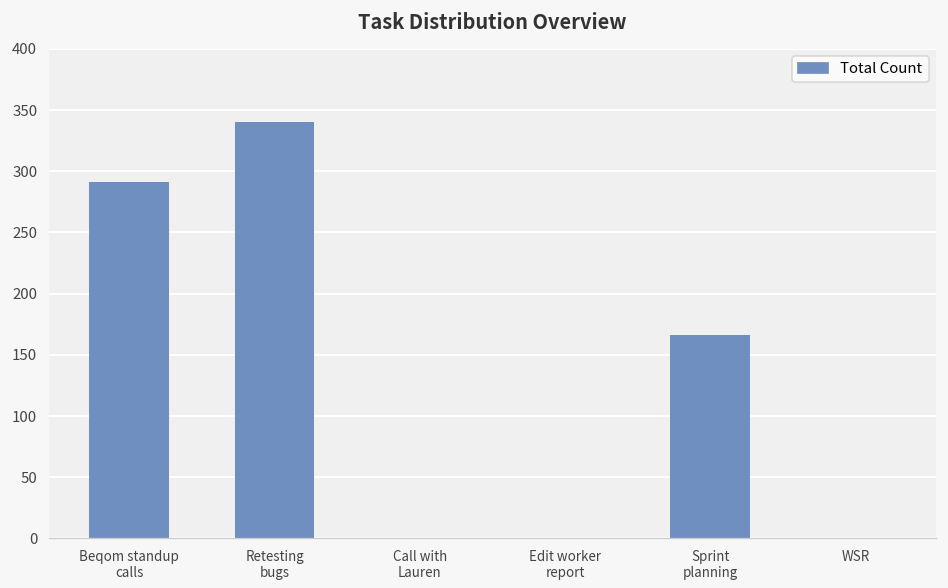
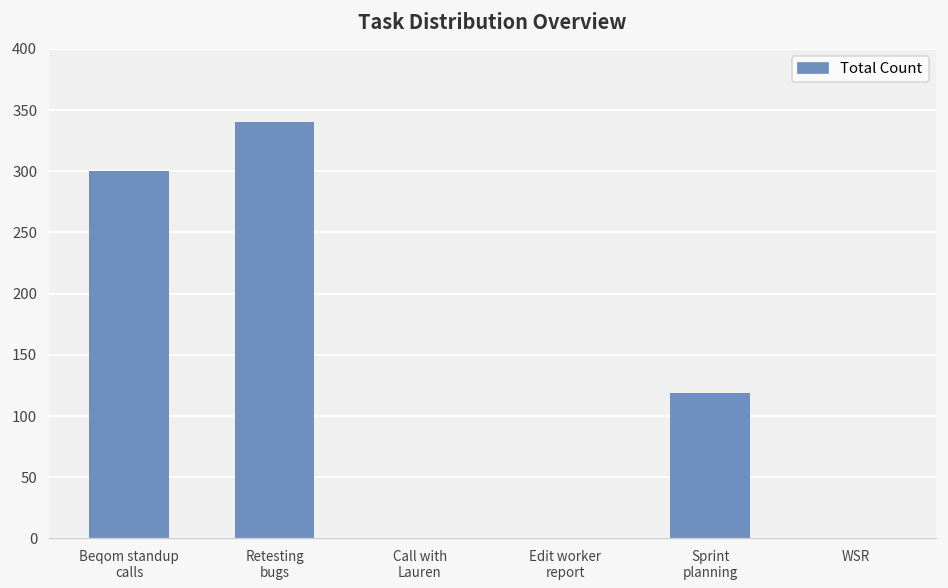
  {
-   "Beqom standup calls": 291,
+   "Beqom standup calls": 300,
    "Retesting bugs": 340,
    "Call with Lauren": 0,
    "Edit worker report": 0,
-   "Sprint planning": 166,
+   "Sprint planning": 119,
    "WSR": 0
  }
